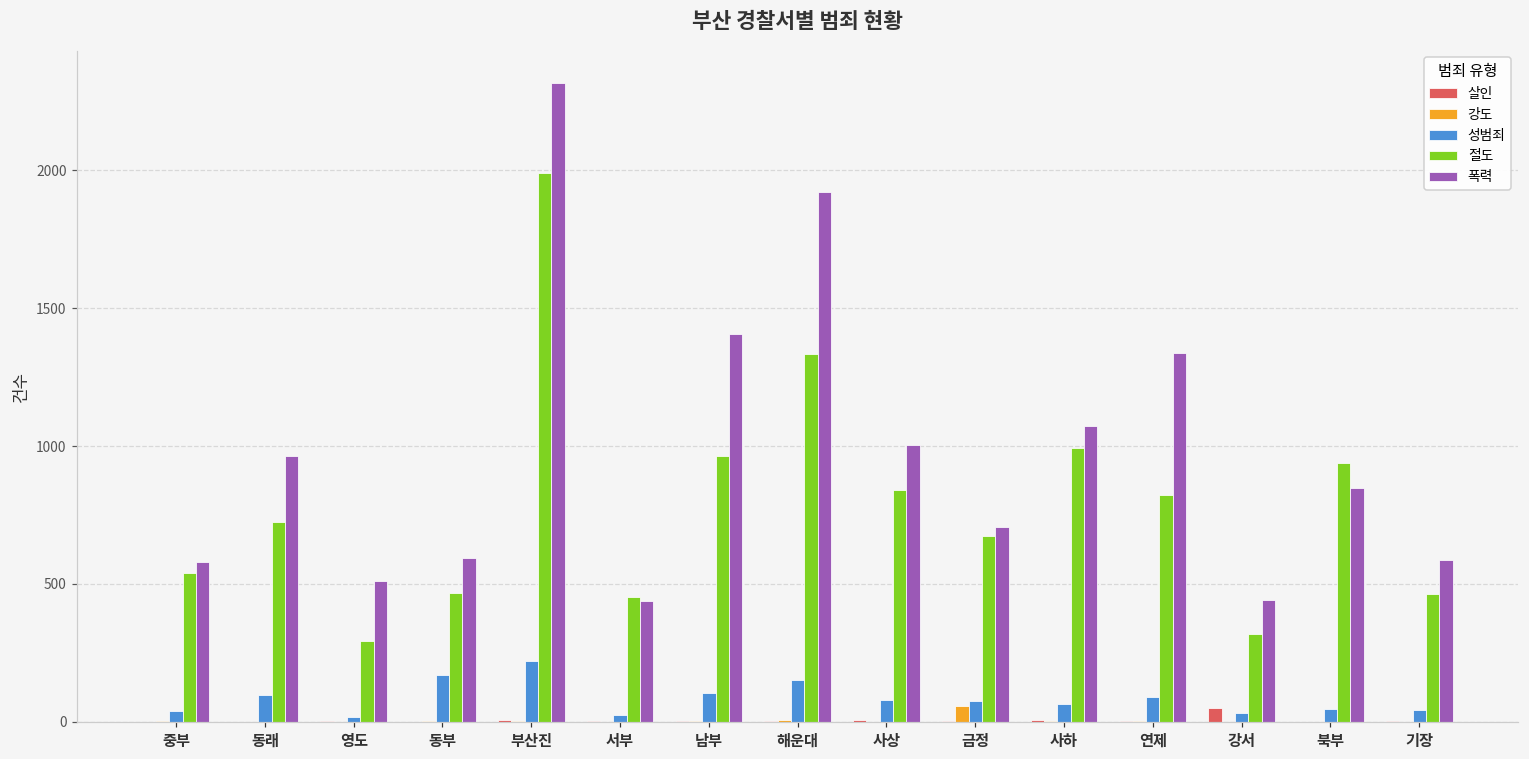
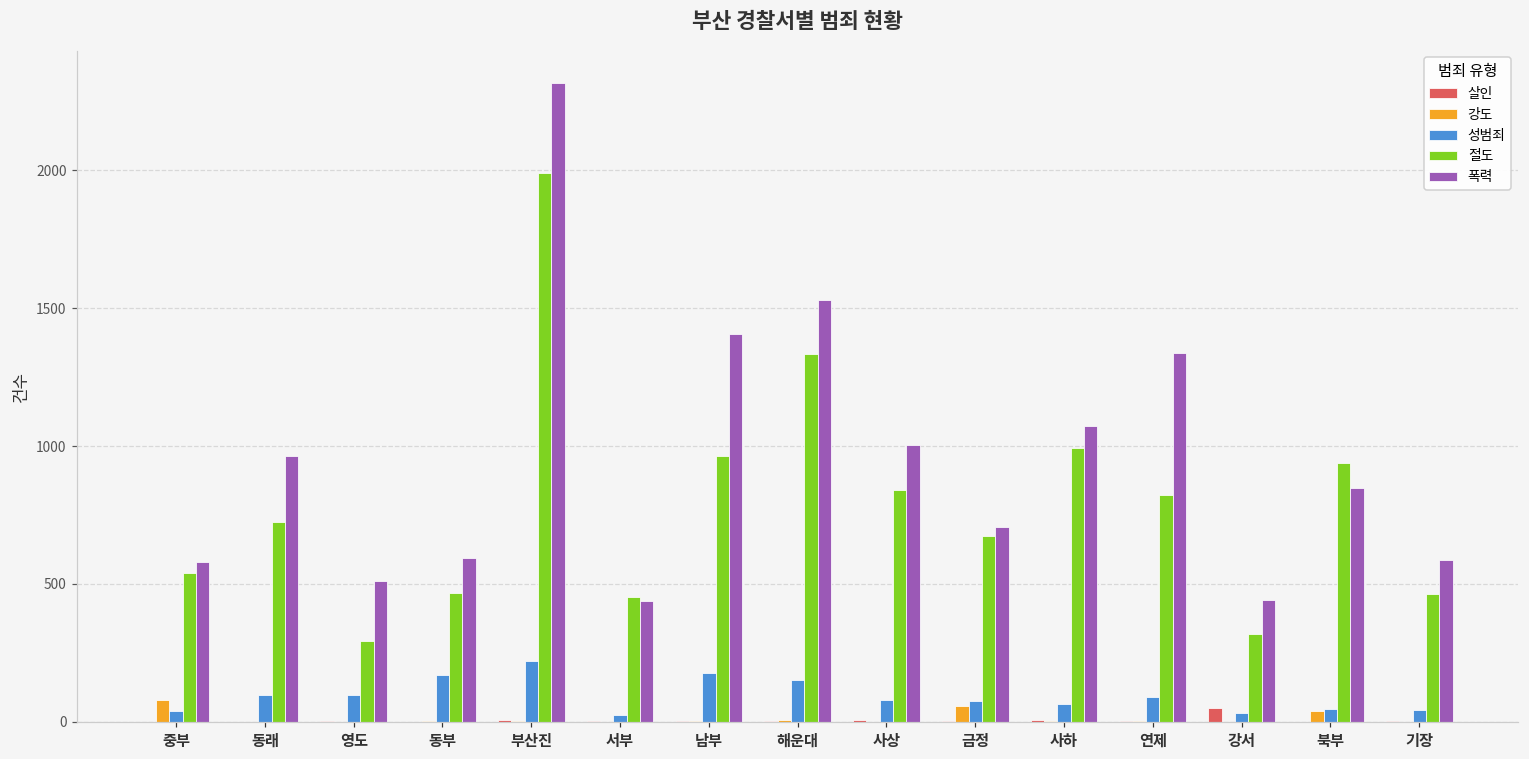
  {
    "살인": {
      "중부": 0,
      "강서": 50
    },
    "강도": {
-     "중부": 0,
+     "중부": 80,
      "금정": 60,
-     "북부": 0
+     "북부": 40
    },
    "성범죄": {
      "중부": 40,
      "동래": 100,
-     "영도": 20,
+     "영도": 100,
      "동부": 170,
      "부산진": 220,
      "서부": 30,
-     "남부": 110,
+     "남부": 180,
      "해운대": 150,
      "사상": 80,
      "금정": 80,
      "사하": 70,
      "연제": 90,
      "강서": 30,
      "북부": 50,
      "기장": 40
    },
    "절도": {
      "중부": 540,
      "동래": 730,
      "영도": 300,
      "동부": 470,
      "부산진": 1990,
      "서부": 450,
      "남부": 970,
      "해운대": 1330,
      "사상": 840,
      "금정": 680,
      "사하": 990,
      "연제": 820,
      "강서": 320,
      "북부": 940,
      "기장": 460
    },
    "폭력": {
      "중부": 580,
      "동래": 960,
      "영도": 510,
      "동부": 600,
      "부산진": 2320,
      "서부": 440,
      "남부": 1410,
-     "해운대": 1920,
+     "해운대": 1530,
      "사상": 1000,
      "금정": 710,
      "사하": 1070,
      "연제": 1340,
      "강서": 440,
      "북부": 850,
      "기장": 590
    }
  }
